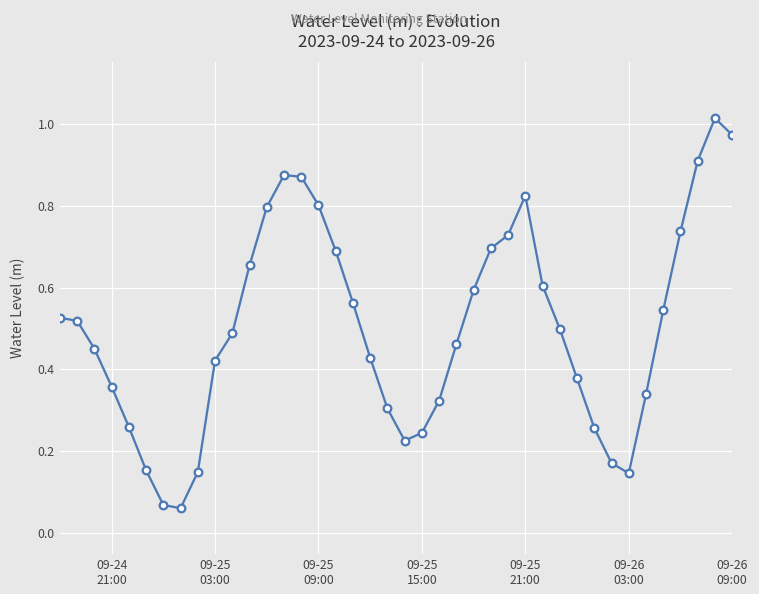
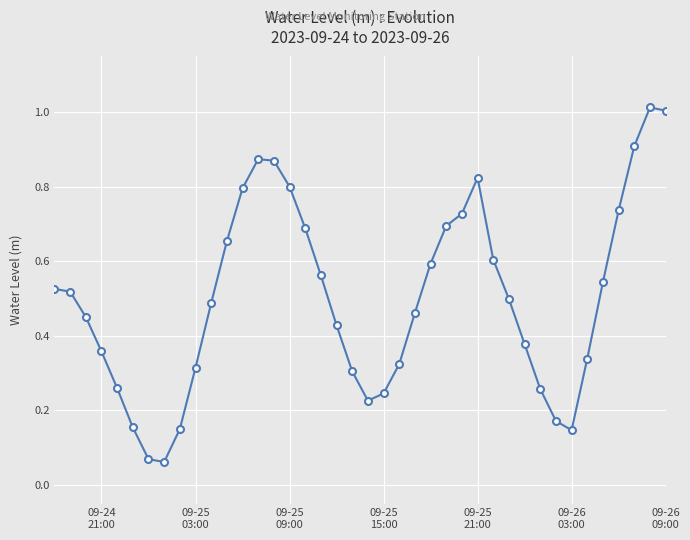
  {
    "09-24 21:00": 0.36,
-   "09-25 03:00": 0.42,
+   "09-25 03:00": 0.31,
    "09-25 09:00": 0.80,
    "09-25 15:00": 0.25,
    "09-25 21:00": 0.82,
    "09-26 03:00": 0.15,
-   "09-26 09:00": 0.97
+   "09-26 09:00": 1.00
  }
